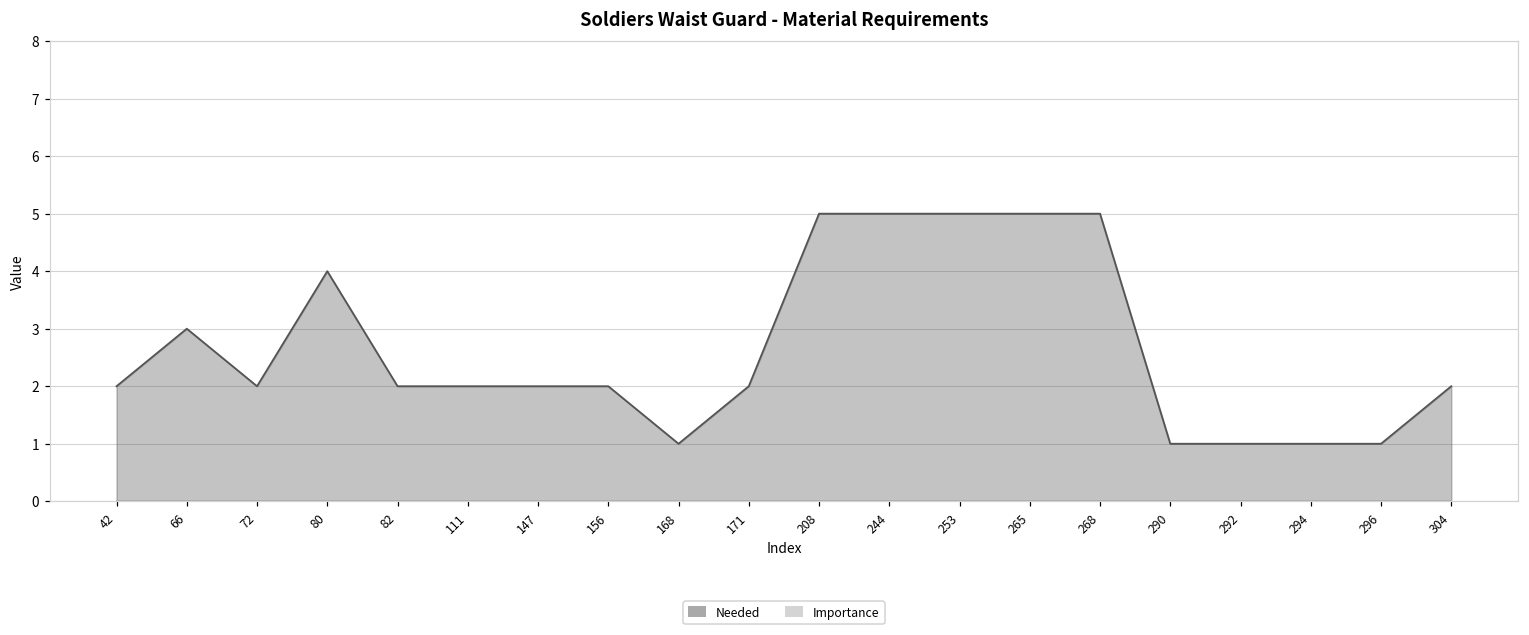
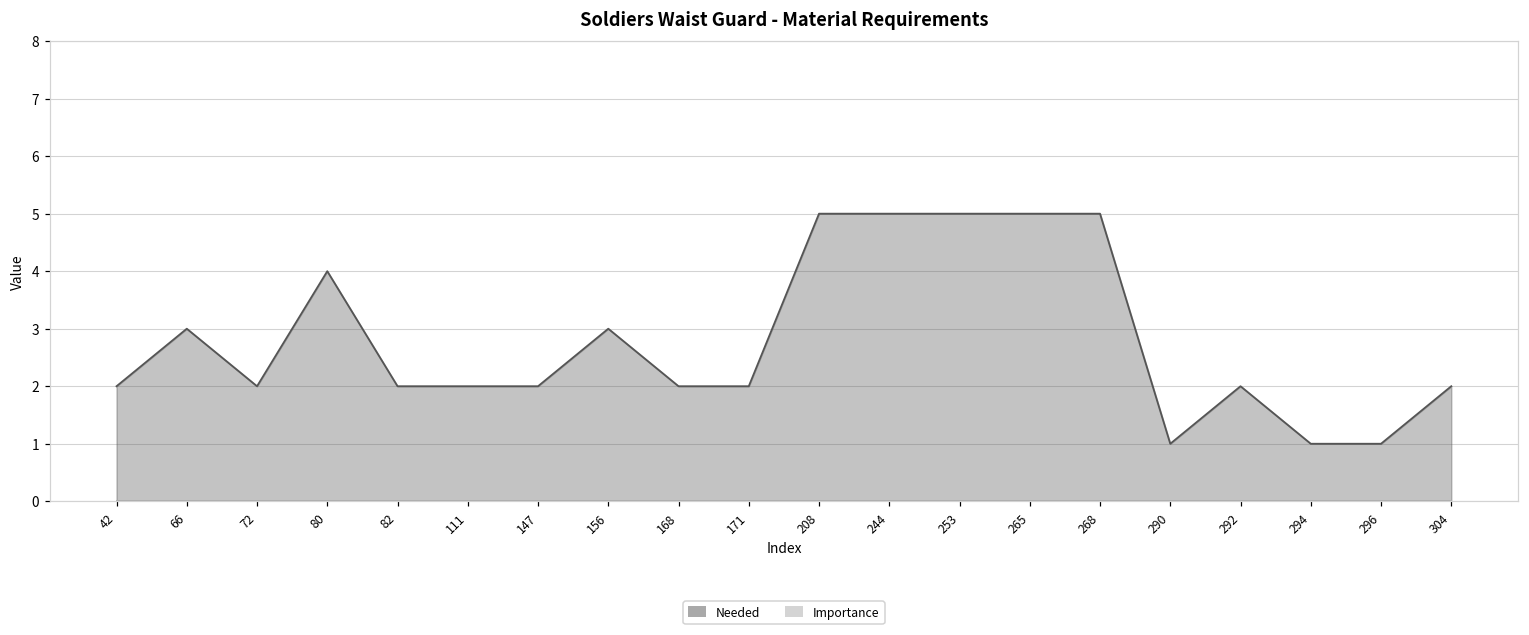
  {
    "Needed": {
      "42": 2,
      "66": 3,
      "72": 2,
      "80": 4,
      "82": 2,
      "111": 2,
      "147": 2,
-     "156": 2,
-     "168": 1,
+     "156": 3,
+     "168": 2,
      "171": 2,
      "208": 5,
      "244": 5,
      "253": 5,
      "265": 5,
      "268": 5,
      "290": 1,
-     "292": 1,
+     "292": 2,
      "294": 1,
      "296": 1,
      "304": 2
    },
    "Importance": {
      "42": 0,
      "66": 0,
      "72": 0,
      "80": 0,
      "82": 0,
      "111": 0,
      "147": 0,
      "156": 0,
      "168": 0,
      "171": 0,
      "208": 0,
      "244": 0,
      "253": 0,
      "265": 0,
      "268": 0,
      "290": 0,
      "292": 0,
      "294": 0,
      "296": 0,
      "304": 0
    }
  }
